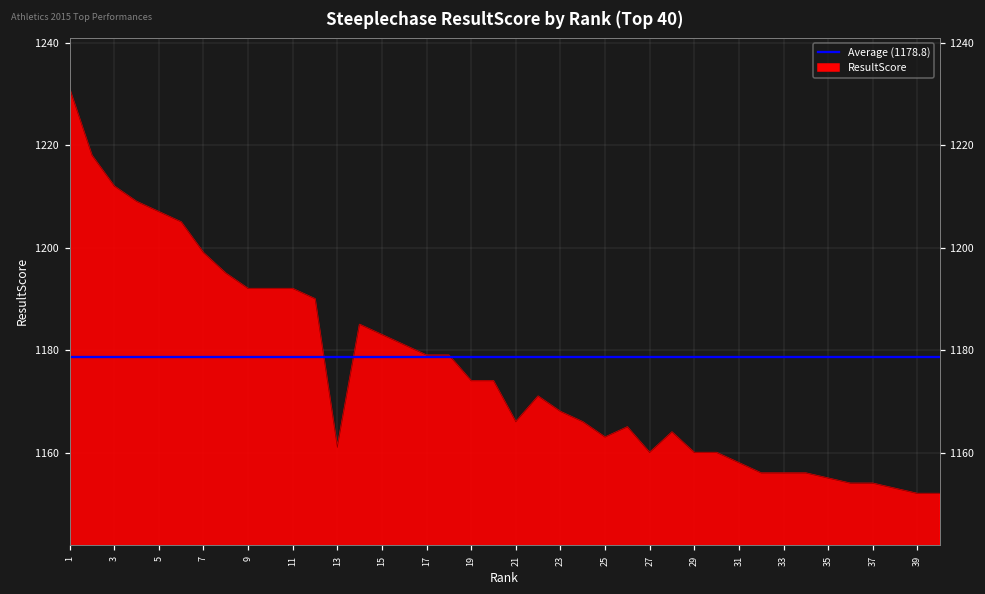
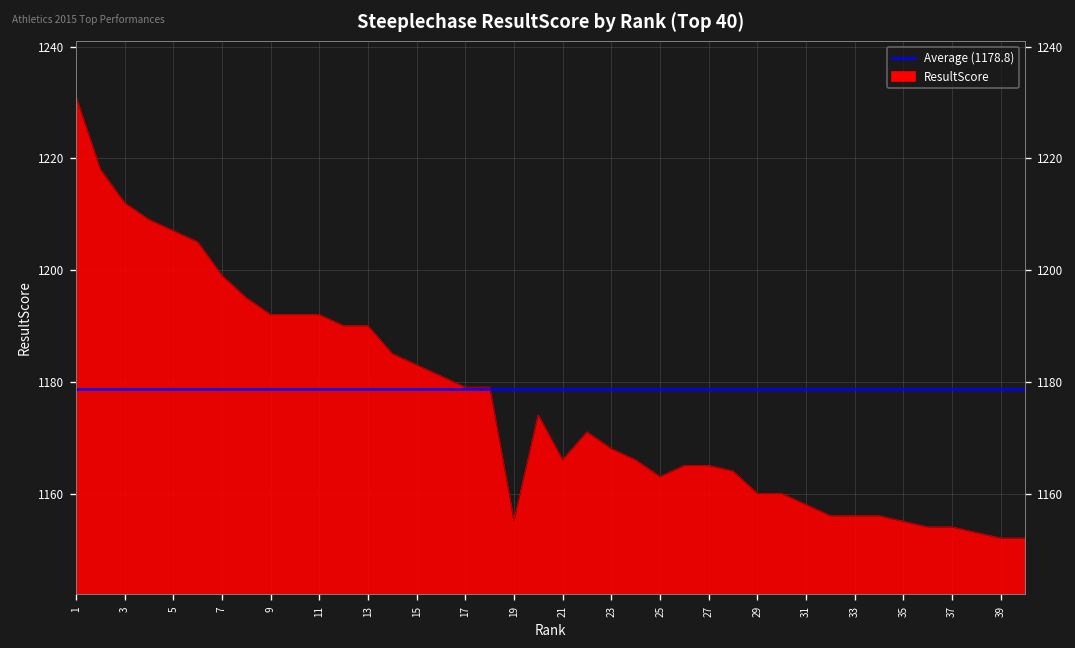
  {
    "1": 1231,
    "3": 1212,
    "5": 1207,
    "7": 1199,
    "9": 1192,
    "11": 1192,
-   "13": 1161,
+   "13": 1190,
    "15": 1183,
    "17": 1179,
-   "19": 1174,
+   "19": 1155,
    "21": 1166,
    "23": 1168,
    "25": 1163,
-   "27": 1160,
+   "27": 1165,
    "29": 1160,
    "31": 1158,
    "33": 1156,
    "35": 1155,
    "37": 1154,
    "39": 1152
  }
